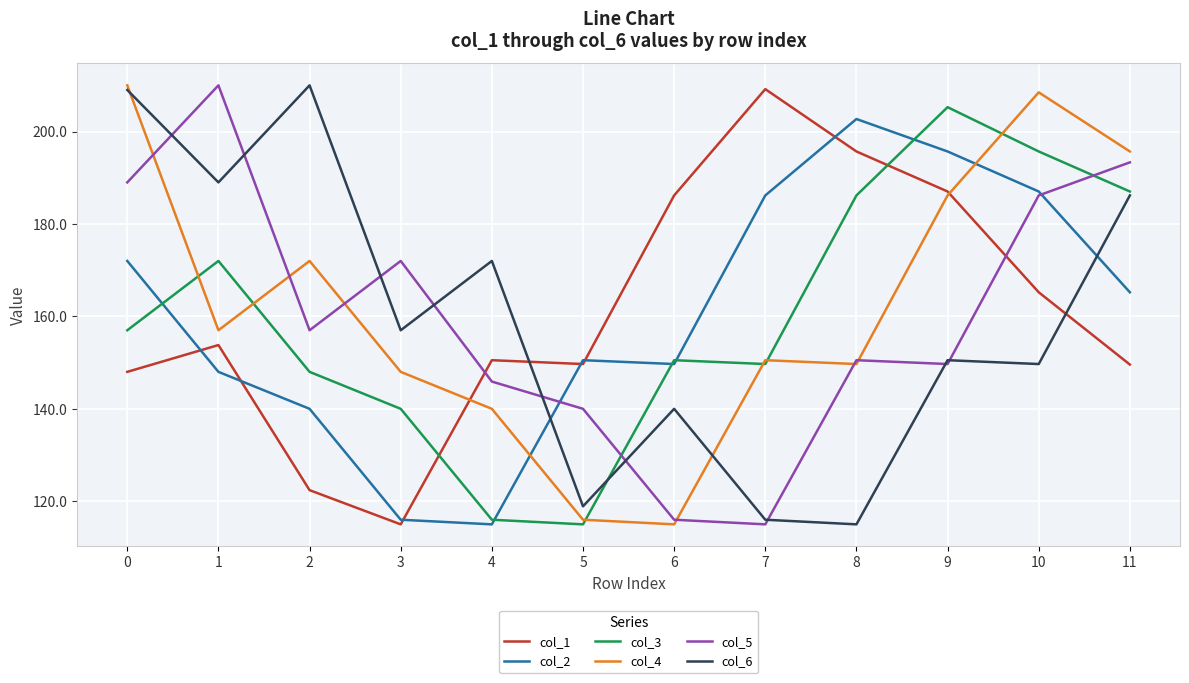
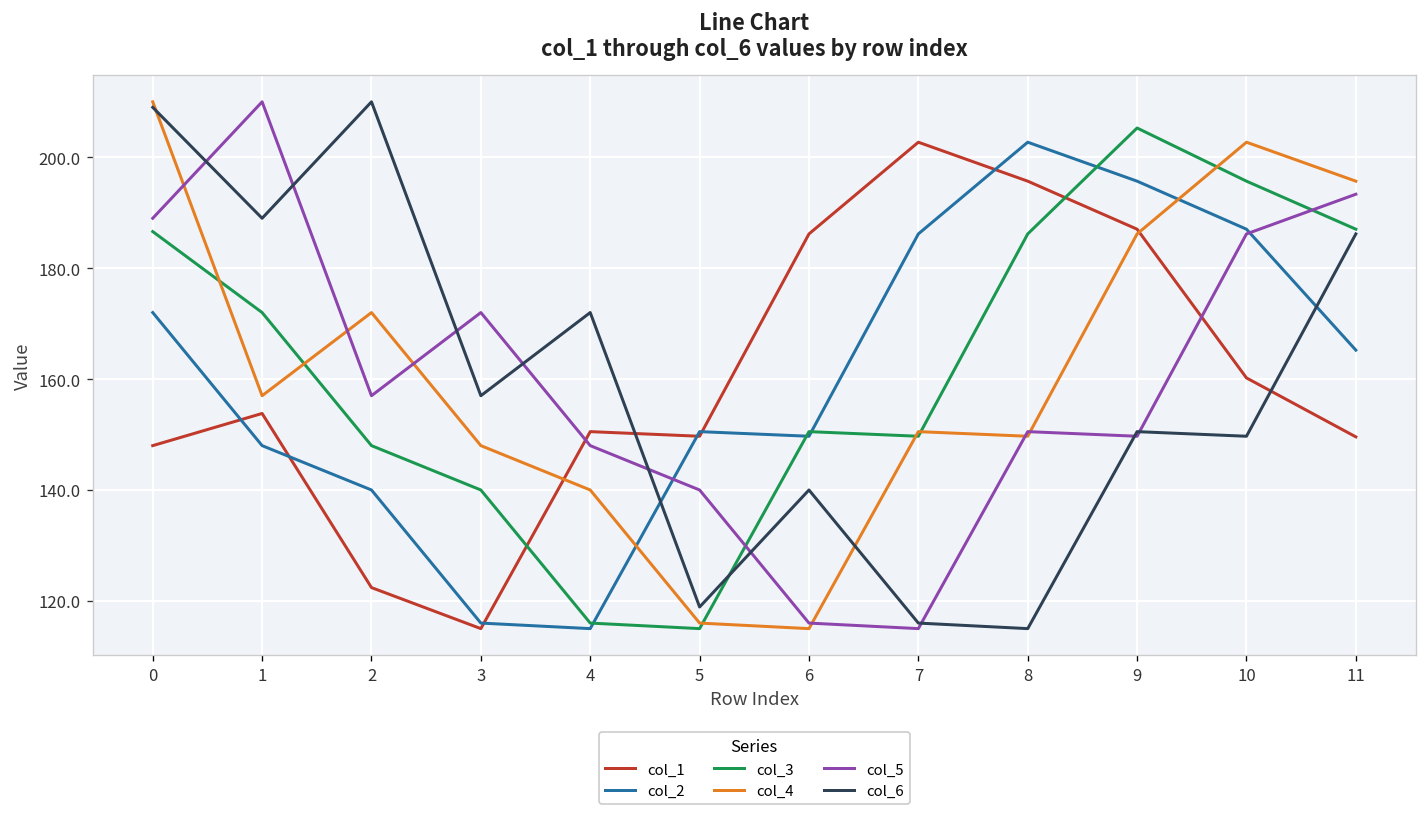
  {
    "col_1": {
      "0": 148,
      "1": 154,
      "2": 122,
      "3": 115,
      "4": 151,
      "5": 150,
      "6": 186,
-     "7": 209,
+     "7": 203,
      "8": 196,
      "9": 187,
-     "10": 165,
+     "10": 160,
      "11": 150
    },
    "col_2": {
      "0": 172,
      "1": 148,
      "2": 140,
      "3": 116,
      "4": 115,
      "5": 151,
      "6": 150,
      "7": 186,
      "8": 203,
      "9": 196,
      "10": 187,
      "11": 165
    },
    "col_3": {
-     "0": 157,
+     "0": 187,
      "1": 172,
      "2": 148,
      "3": 140,
      "4": 116,
      "5": 115,
      "6": 151,
      "7": 150,
      "8": 186,
      "9": 205,
      "10": 196,
      "11": 187
    },
    "col_4": {
      "0": 210,
      "1": 157,
      "2": 172,
      "3": 148,
      "4": 140,
      "5": 116,
      "6": 115,
      "7": 151,
      "8": 150,
      "9": 186,
-     "10": 208,
+     "10": 203,
      "11": 196
    },
    "col_5": {
      "0": 189,
      "1": 210,
      "2": 157,
      "3": 172,
-     "4": 146,
+     "4": 148,
      "5": 140,
      "6": 116,
      "7": 115,
      "8": 151,
      "9": 150,
      "10": 186,
      "11": 193
    },
    "col_6": {
      "0": 209,
      "1": 189,
      "2": 210,
      "3": 157,
      "4": 172,
      "5": 119,
      "6": 140,
      "7": 116,
      "8": 115,
      "9": 151,
      "10": 150,
      "11": 186
    }
  }
